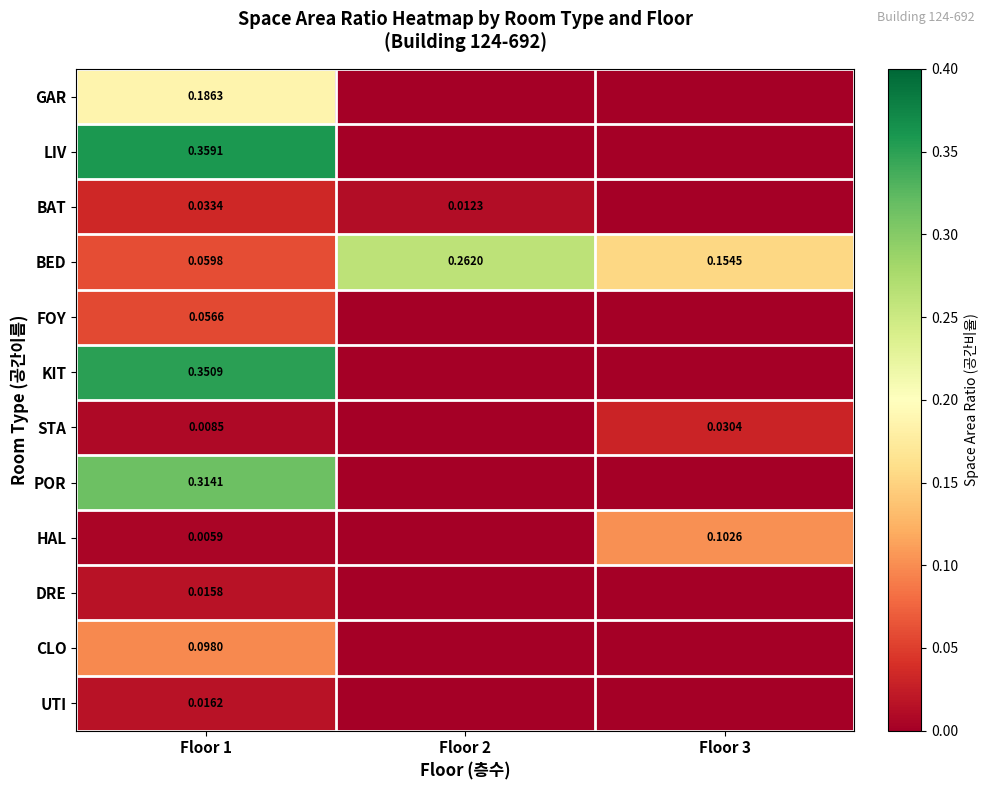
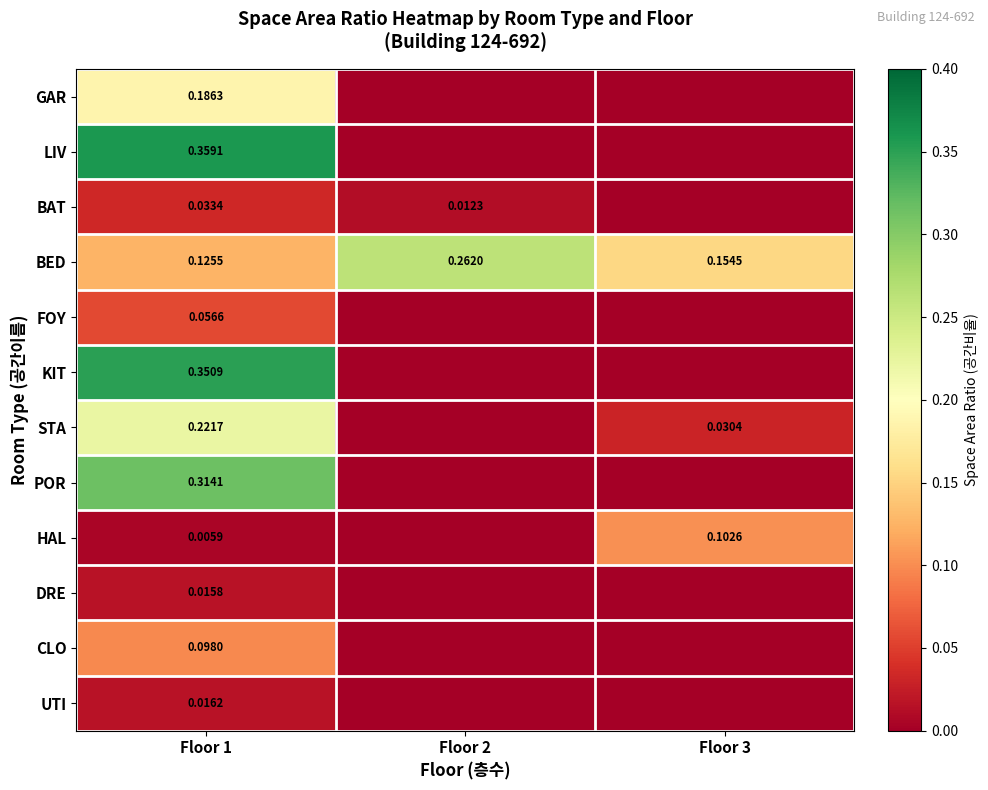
  {
    "GAR": {
      "Floor 1": 0.1863
    },
    "LIV": {
      "Floor 1": 0.3591
    },
    "BAT": {
      "Floor 1": 0.0334,
      "Floor 2": 0.0123
    },
    "BED": {
-     "Floor 1": 0.0598,
+     "Floor 1": 0.1255,
      "Floor 2": 0.2620,
      "Floor 3": 0.1545
    },
    "FOY": {
      "Floor 1": 0.0566
    },
    "KIT": {
      "Floor 1": 0.3509
    },
    "STA": {
-     "Floor 1": 0.0085,
+     "Floor 1": 0.2217,
      "Floor 3": 0.0304
    },
    "POR": {
      "Floor 1": 0.3141
    },
    "HAL": {
      "Floor 1": 0.0059,
      "Floor 3": 0.1026
    },
    "DRE": {
      "Floor 1": 0.0158
    },
    "CLO": {
      "Floor 1": 0.0980
    },
    "UTI": {
      "Floor 1": 0.0162
    }
  }
